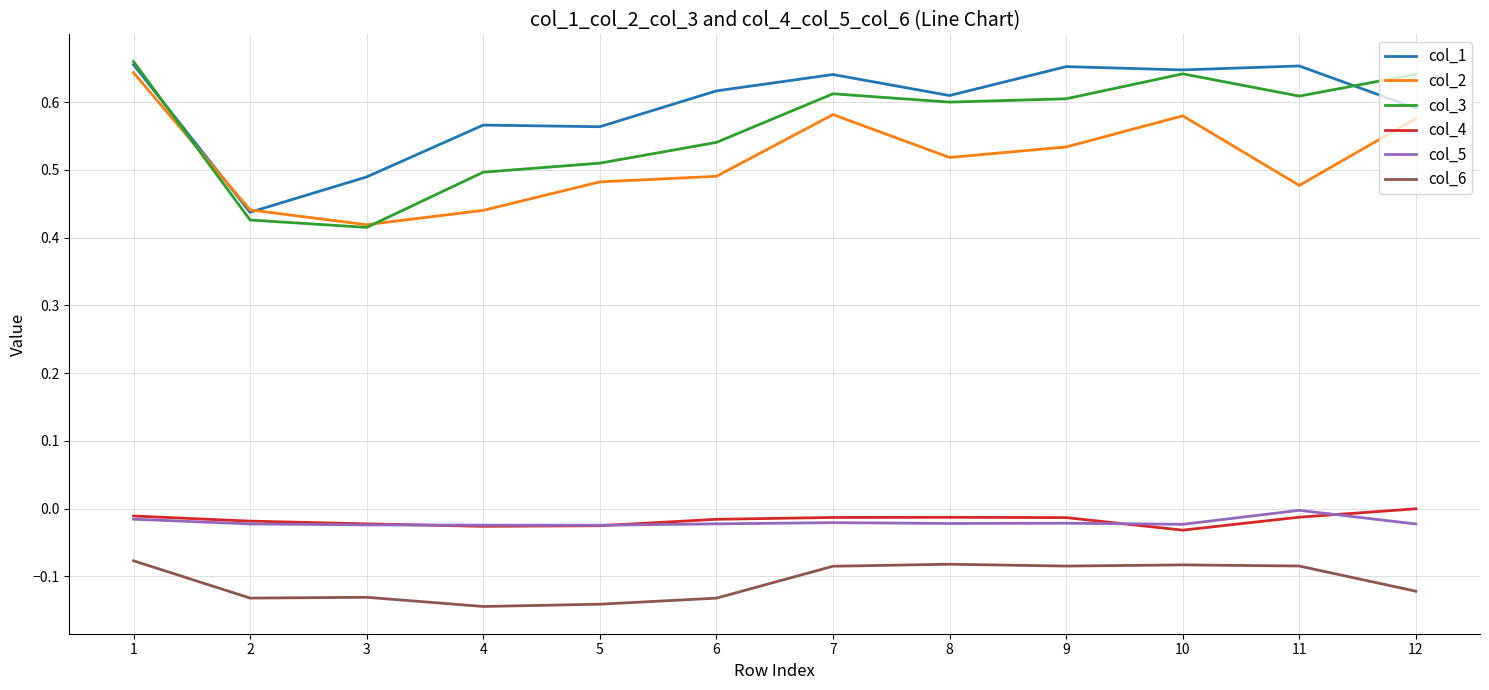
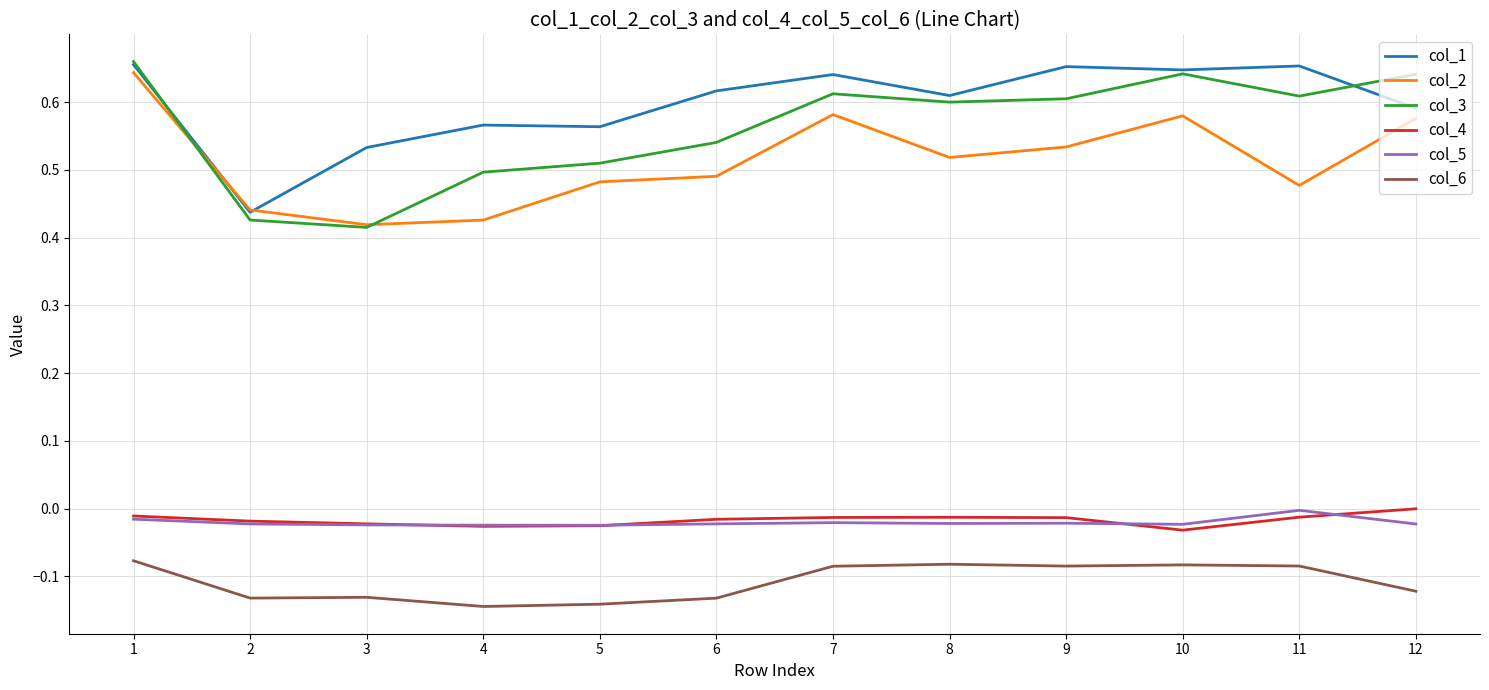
  {
    "col_1": {
      "1": 0.66,
-     "3": 0.49,
+     "3": 0.53,
      "4": 0.57,
      "5": 0.56,
      "6": 0.62,
      "7": 0.64,
      "8": 0.61,
      "9": 0.65,
      "10": 0.65,
      "11": 0.65
    },
    "col_2": {
      "1": 0.64,
      "3": 0.42,
-     "4": 0.44,
+     "4": 0.43,
      "5": 0.48,
      "6": 0.49,
      "7": 0.58,
      "8": 0.52,
      "9": 0.53,
      "10": 0.58,
      "11": 0.48
    },
    "col_3": {
      "1": 0.66,
      "2": 0.43,
      "3": 0.42,
      "4": 0.50,
      "5": 0.51,
      "6": 0.54,
      "7": 0.61,
      "8": 0.60,
      "9": 0.60,
      "10": 0.64,
      "11": 0.61
    },
    "col_4": {
      "1": -0.01,
      "2": -0.02,
      "6": -0.02,
      "7": -0.01,
      "8": -0.01,
      "9": -0.01,
      "10": -0.03,
      "11": -0.01,
      "12": 0.00
    },
    "col_5": {
      "1": -0.02,
      "2": -0.02,
      "6": -0.02,
      "7": -0.02,
      "8": -0.02,
      "9": -0.02,
      "10": -0.02,
      "11": 0.00,
      "12": -0.02
    },
    "col_6": {
      "1": -0.08,
      "2": -0.13,
      "3": -0.13,
      "4": -0.14,
      "5": -0.14,
      "6": -0.13,
      "7": -0.08,
      "8": -0.08,
      "9": -0.08,
      "10": -0.08,
      "11": -0.08,
      "12": -0.12
    }
  }
